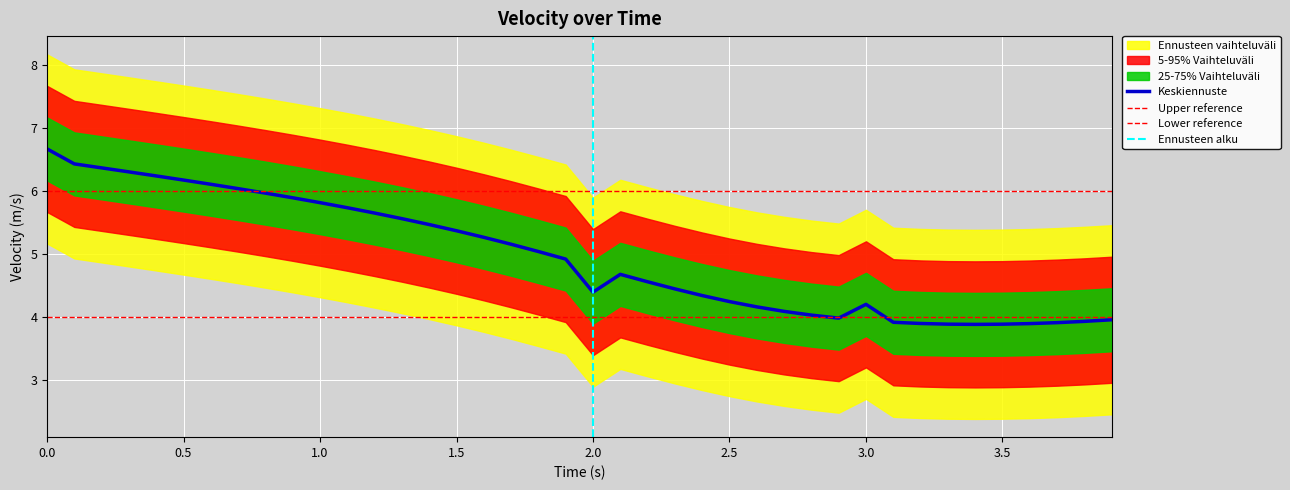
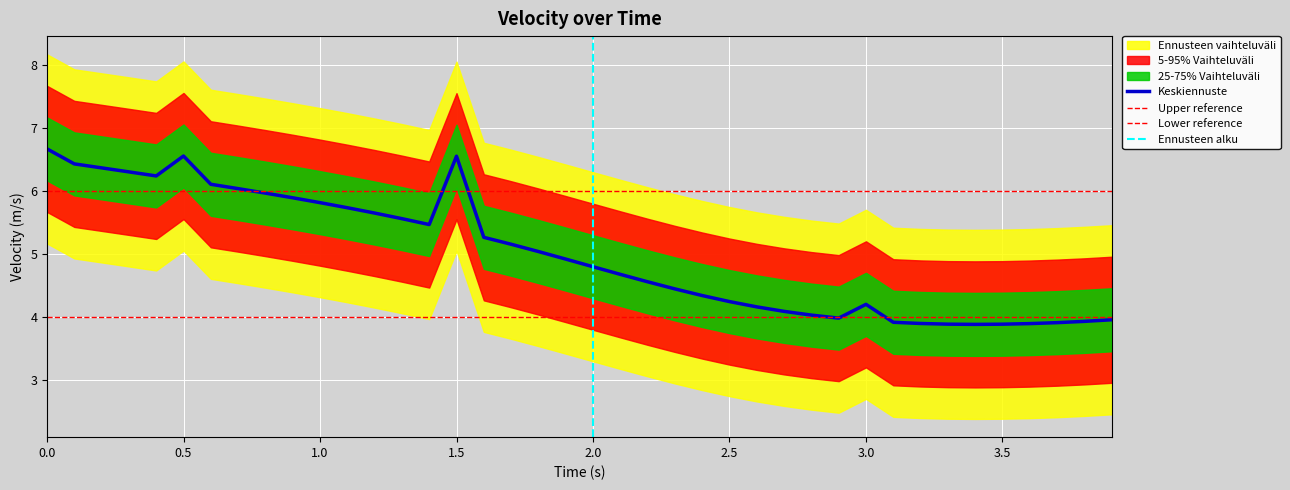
  {
    "Keskiennuste": {
      "0.0": 6.7,
-     "0.5": 6.2,
+     "0.5": 6.6,
      "1.0": 5.8,
-     "1.5": 5.4,
-     "2.0": 4.4,
+     "1.5": 6.6,
+     "2.0": 4.8,
      "2.5": 4.2,
      "3.0": 4.2,
      "3.5": 3.9
    }
  }
